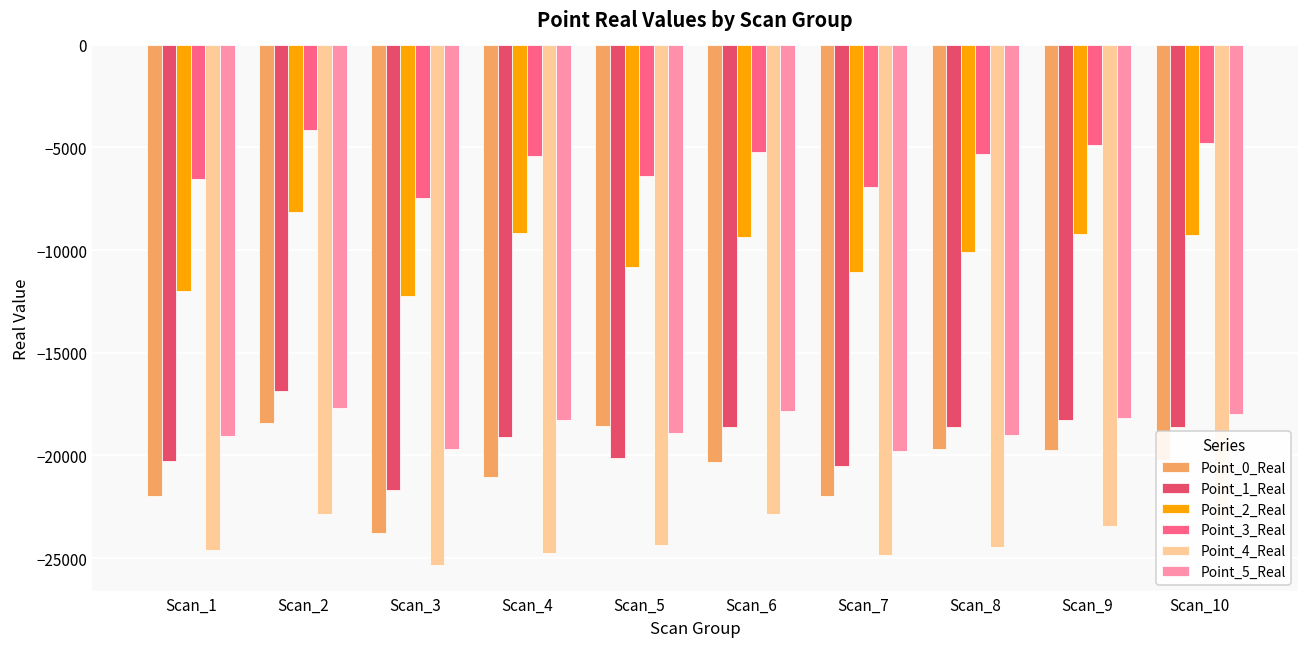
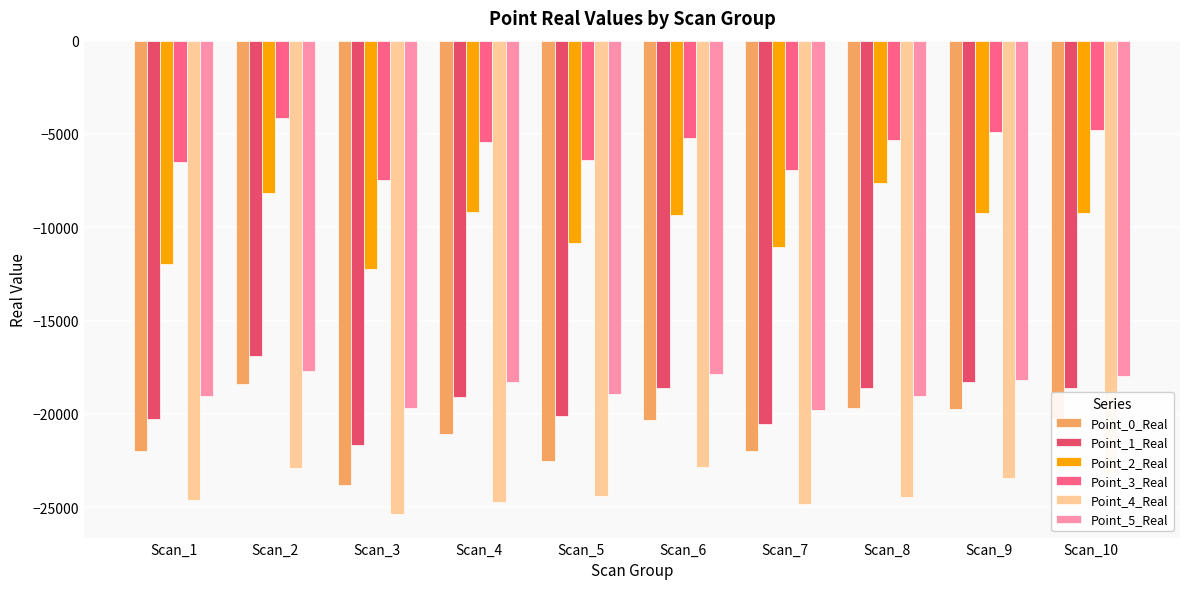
  {
    "Point_0_Real": {
      "Scan_1": -22000,
      "Scan_2": -18400,
      "Scan_3": -23800,
      "Scan_4": -21000,
-     "Scan_5": -18600,
+     "Scan_5": -22500,
      "Scan_6": -20300,
      "Scan_7": -22000,
      "Scan_8": -19700,
      "Scan_9": -19800
    },
    "Point_2_Real": {
      "Scan_1": -12000,
      "Scan_2": -8100,
      "Scan_3": -12200,
      "Scan_4": -9200,
      "Scan_5": -10800,
      "Scan_6": -9300,
      "Scan_7": -11000,
-     "Scan_8": -10100,
+     "Scan_8": -7600,
      "Scan_9": -9200,
      "Scan_10": -9200
    },
    "Point_4_Real": {
      "Scan_1": -24600,
      "Scan_2": -22900,
      "Scan_3": -25400,
      "Scan_4": -24700,
      "Scan_5": -24400,
      "Scan_6": -22900,
      "Scan_7": -24800,
      "Scan_8": -24400,
      "Scan_9": -23400
    }
  }
